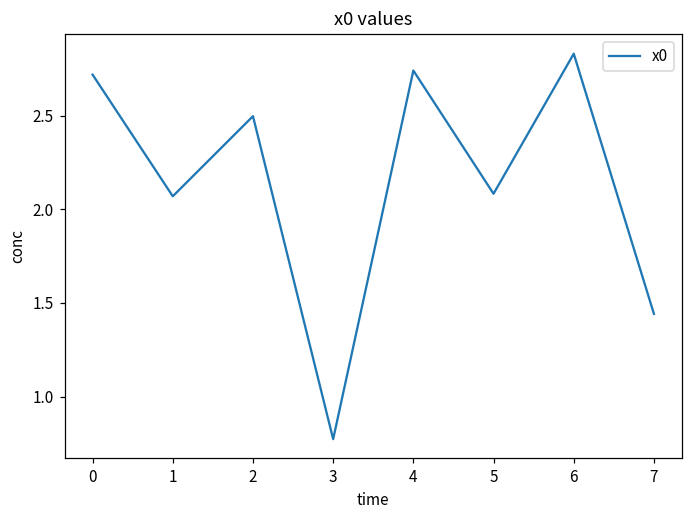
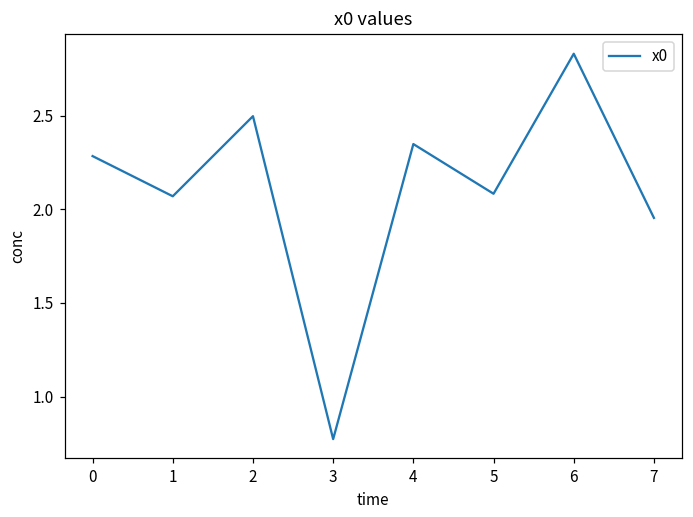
  {
-   "0": 2.72,
+   "0": 2.28,
    "1": 2.07,
    "2": 2.50,
    "3": 0.77,
-   "4": 2.74,
+   "4": 2.35,
    "5": 2.08,
    "6": 2.83,
-   "7": 1.44
+   "7": 1.95
  }
